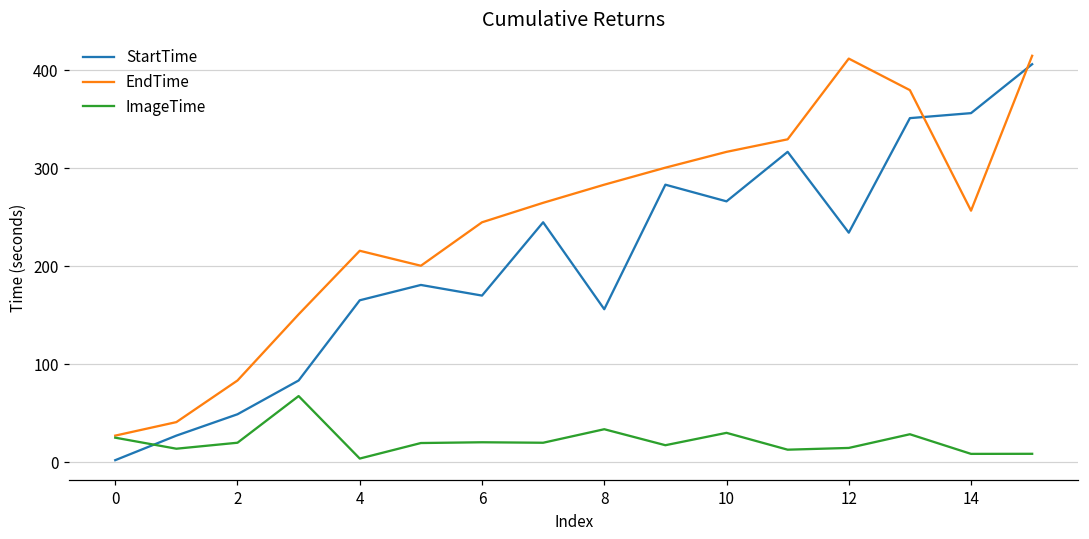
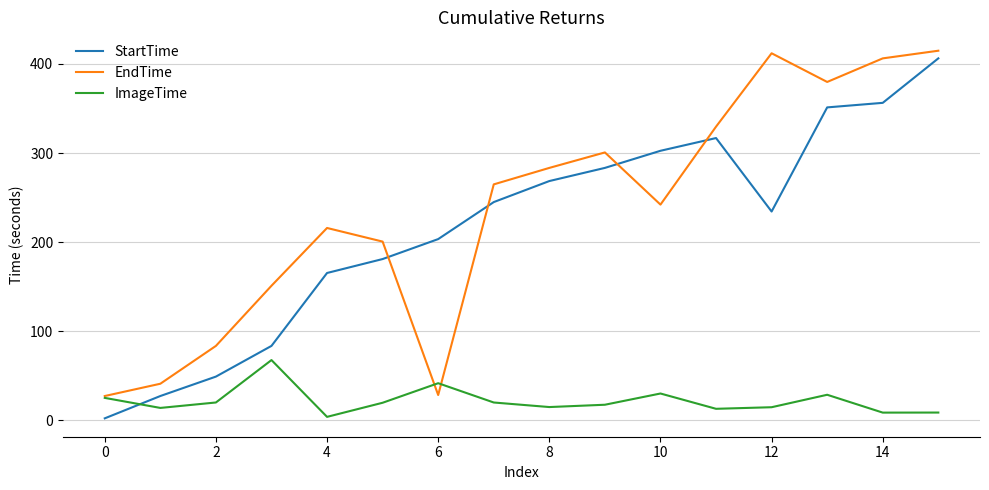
  {
    "StartTime": {
      "0": 0,
      "2": 50,
      "4": 170,
-     "6": 170,
-     "8": 160,
-     "10": 270,
+     "6": 200,
+     "8": 270,
+     "10": 300,
      "12": 230,
      "14": 360
    },
    "EndTime": {
      "2": 80,
      "4": 220,
-     "6": 240,
+     "6": 30,
      "8": 280,
-     "10": 320,
+     "10": 240,
      "12": 410,
-     "14": 260
+     "14": 410
    },
    "ImageTime": {
      "2": 20,
      "4": 0,
-     "6": 20,
-     "8": 30,
+     "6": 40,
+     "8": 10,
      "10": 30,
      "12": 10,
      "14": 10
    }
  }
